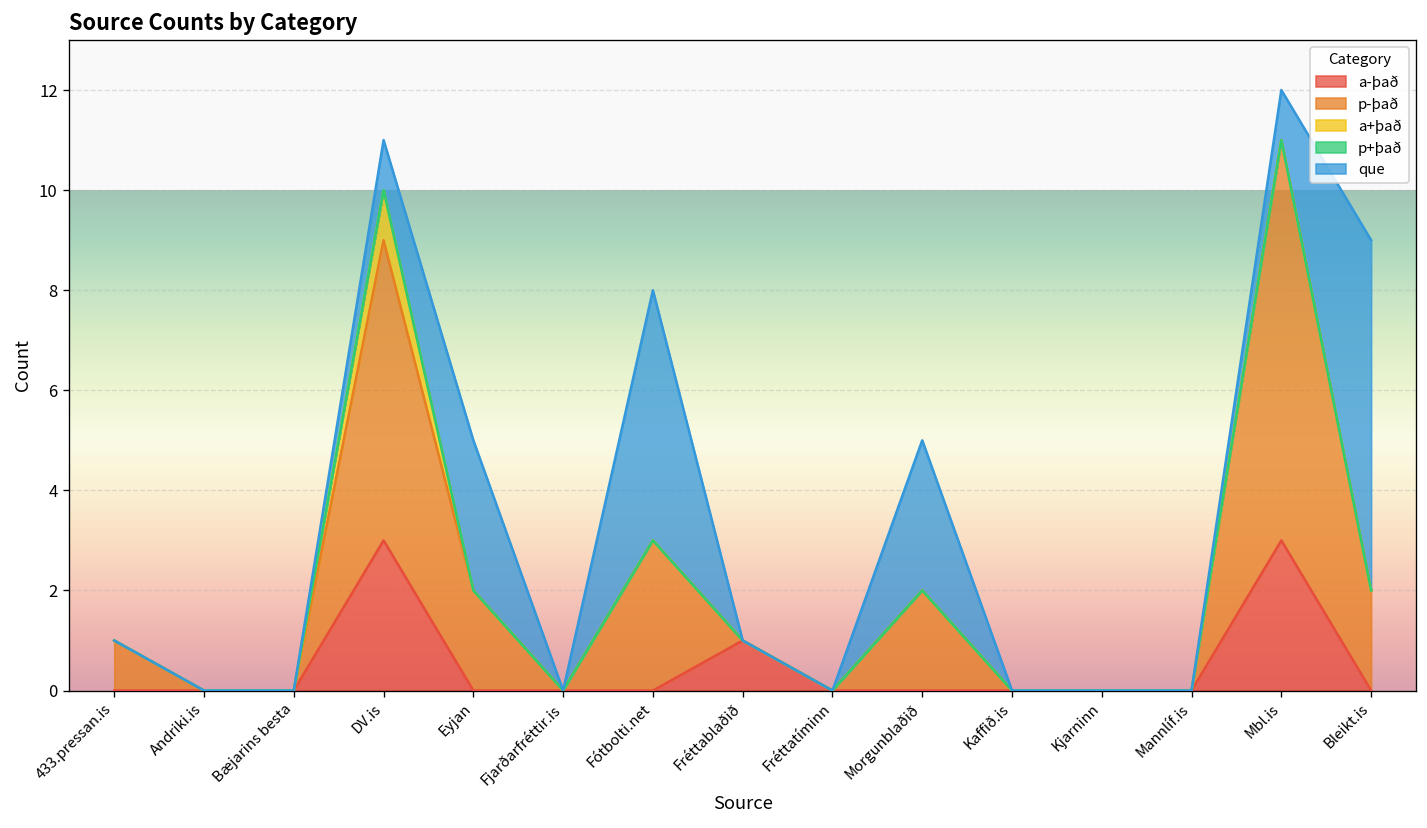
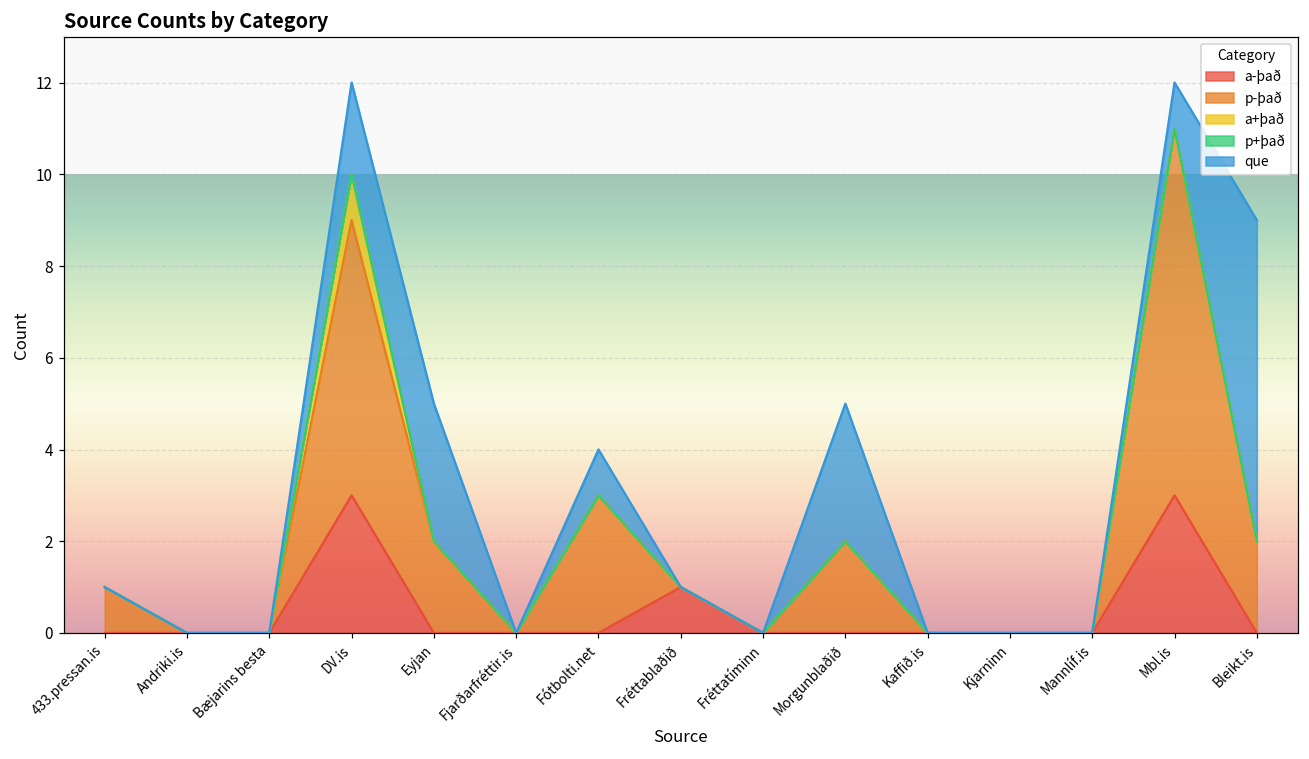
  {
    "que": {
-     "DV.is": 1,
+     "DV.is": 2,
      "Eyjan": 3,
-     "Fótbolti.net": 5,
+     "Fótbolti.net": 1,
      "Morgunblaðið": 3,
      "Mbl.is": 1,
      "Bleikt.is": 7
    }
  }
